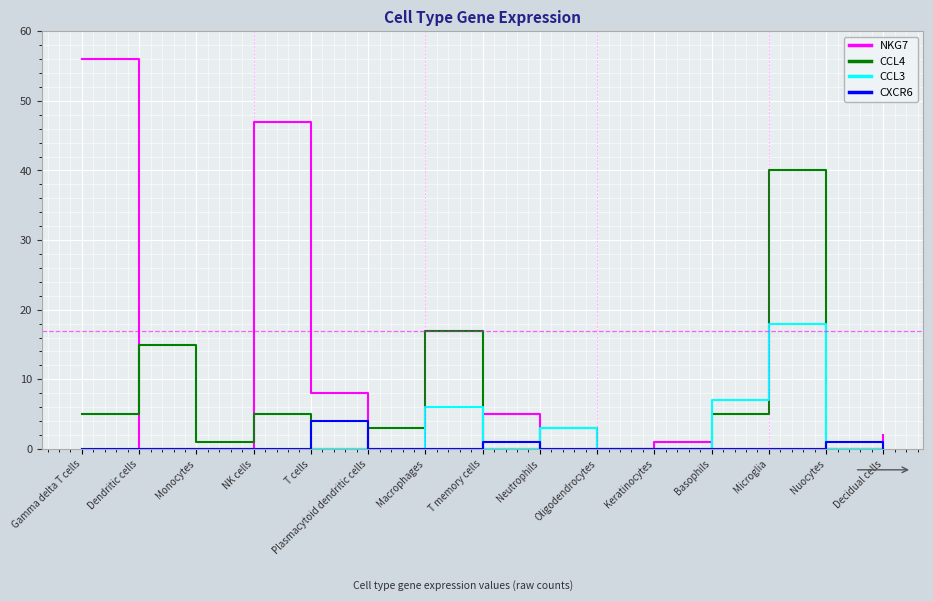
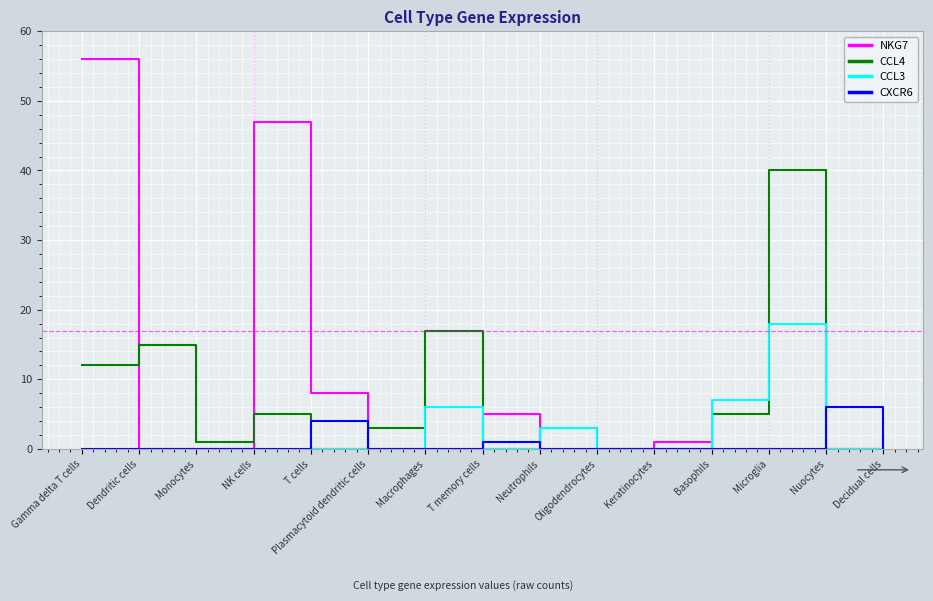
  {
    "NKG7": {
      "Gamma delta T cells": 56,
      "NK cells": 47,
      "T cells": 8,
      "T memory cells": 5,
      "Keratinocytes": 1,
      "Decidual cells": 2
    },
    "CCL4": {
-     "Gamma delta T cells": 5,
+     "Gamma delta T cells": 12,
      "Dendritic cells": 15,
      "Monocytes": 1,
      "NK cells": 5,
      "Plasmacytoid dendritic cells": 3,
      "Macrophages": 17,
      "Basophils": 5,
      "Microglia": 40
    },
    "CCL3": {
      "Macrophages": 6,
      "Basophils": 7,
      "Microglia": 18
    },
    "CXCR6": {
      "T cells": 4,
      "T memory cells": 1,
-     "Nuocytes": 1
+     "Nuocytes": 6
    }
  }
